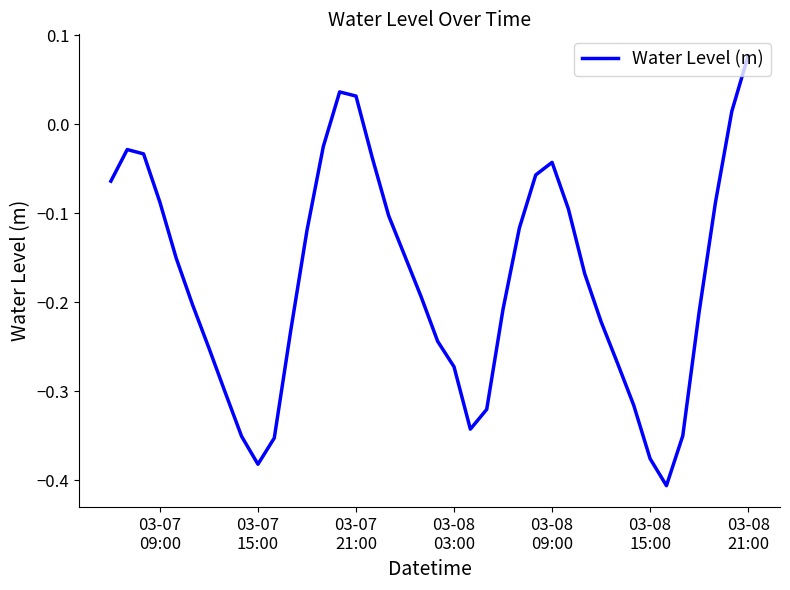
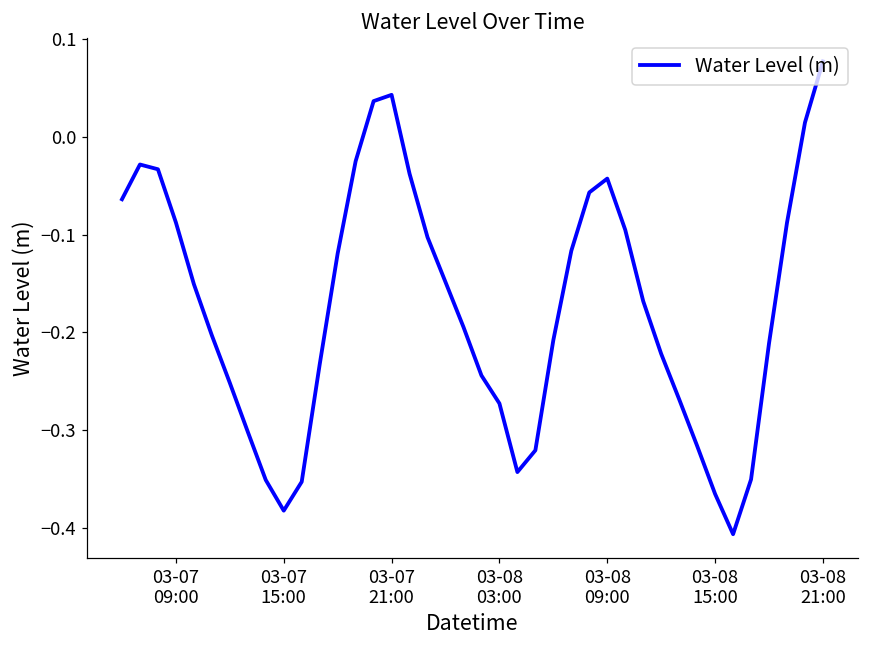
  {
    "03-07 09:00": -0.09,
    "03-07 15:00": -0.38,
-   "03-07 21:00": 0.03,
+   "03-07 21:00": 0.04,
    "03-08 03:00": -0.27,
    "03-08 09:00": -0.04,
-   "03-08 15:00": -0.38
+   "03-08 15:00": -0.36
  }
